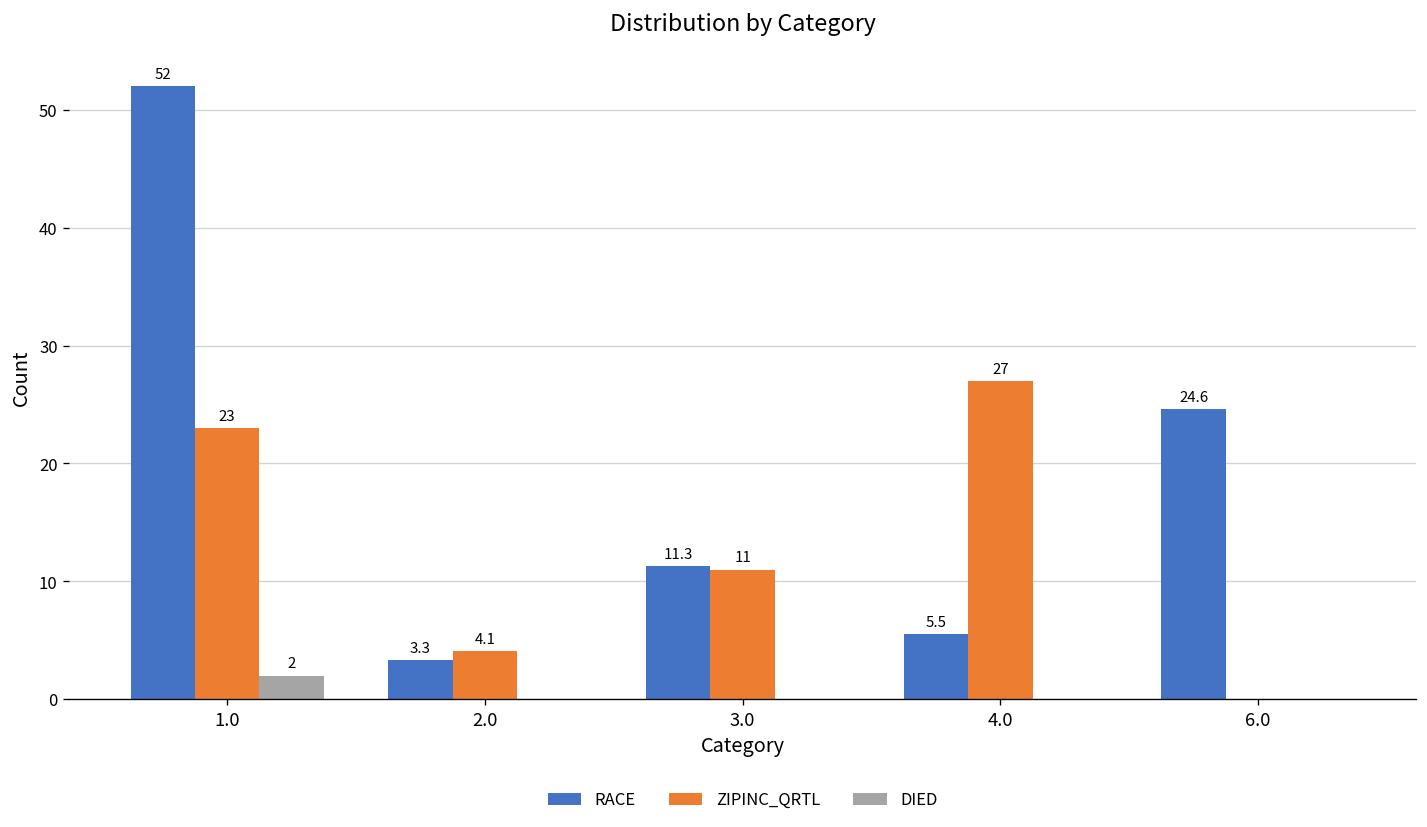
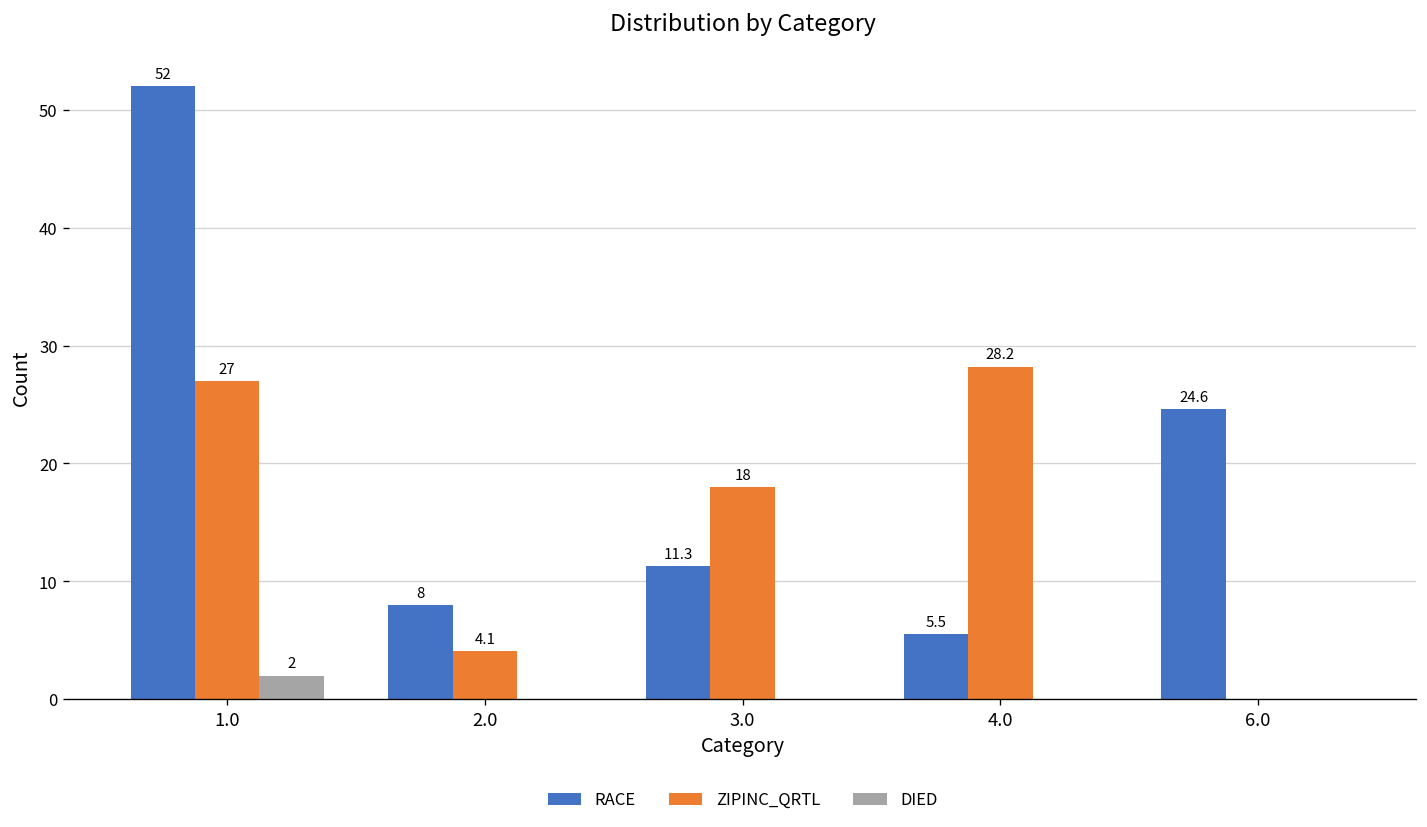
  {
    "RACE": {
      "1.0": 52,
-     "2.0": 3.3,
+     "2.0": 8,
      "3.0": 11.3,
      "4.0": 5.5,
      "6.0": 24.6
    },
    "ZIPINC_QRTL": {
-     "1.0": 23,
+     "1.0": 27,
      "2.0": 4.1,
-     "3.0": 11,
-     "4.0": 27
+     "3.0": 18,
+     "4.0": 28.2
    },
    "DIED": {
      "1.0": 2
    }
  }
